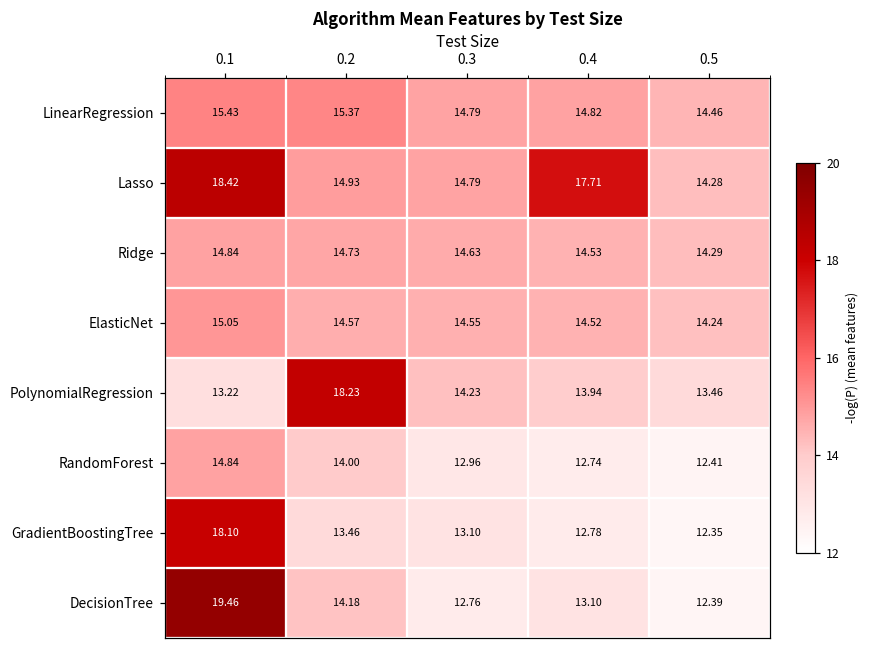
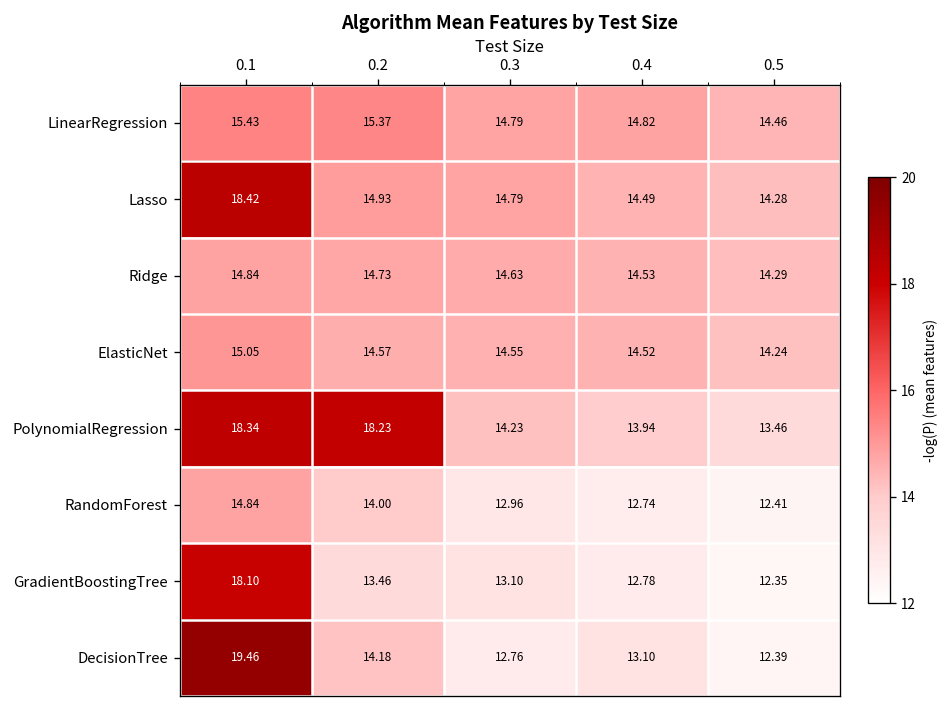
  {
    "LinearRegression": {
      "0.1": 15.43,
      "0.2": 15.37,
      "0.3": 14.79,
      "0.4": 14.82,
      "0.5": 14.46
    },
    "Lasso": {
      "0.1": 18.42,
      "0.2": 14.93,
      "0.3": 14.79,
-     "0.4": 17.71,
+     "0.4": 14.49,
      "0.5": 14.28
    },
    "Ridge": {
      "0.1": 14.84,
      "0.2": 14.73,
      "0.3": 14.63,
      "0.4": 14.53,
      "0.5": 14.29
    },
    "ElasticNet": {
      "0.1": 15.05,
      "0.2": 14.57,
      "0.3": 14.55,
      "0.4": 14.52,
      "0.5": 14.24
    },
    "PolynomialRegression": {
-     "0.1": 13.22,
+     "0.1": 18.34,
      "0.2": 18.23,
      "0.3": 14.23,
      "0.4": 13.94,
      "0.5": 13.46
    },
    "RandomForest": {
      "0.1": 14.84,
      "0.2": 14.00,
      "0.3": 12.96,
      "0.4": 12.74,
      "0.5": 12.41
    },
    "GradientBoostingTree": {
      "0.1": 18.10,
      "0.2": 13.46,
      "0.3": 13.10,
      "0.4": 12.78,
      "0.5": 12.35
    },
    "DecisionTree": {
      "0.1": 19.46,
      "0.2": 14.18,
      "0.3": 12.76,
      "0.4": 13.10,
      "0.5": 12.39
    }
  }
